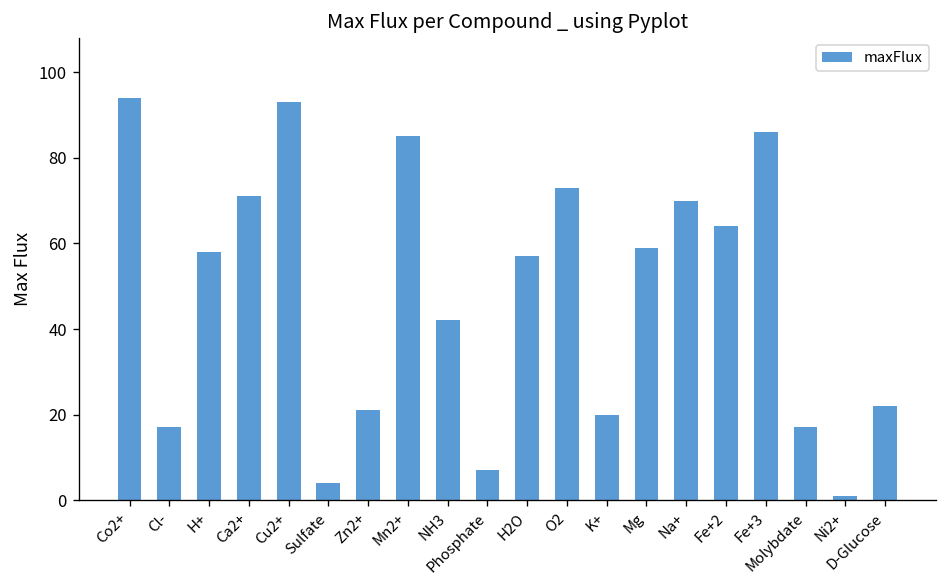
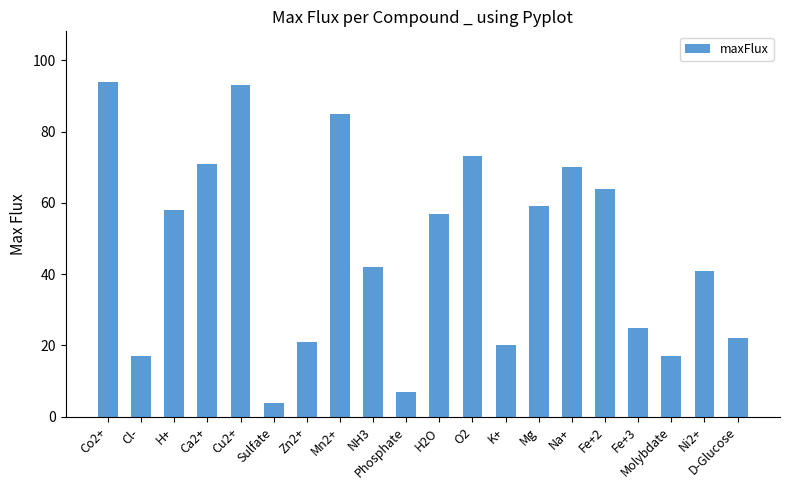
  {
    "Co2+": 94,
    "Cl-": 17,
    "H+": 58,
    "Ca2+": 71,
    "Cu2+": 93,
    "Sulfate": 4,
    "Zn2+": 21,
    "Mn2+": 85,
    "NH3": 42,
    "Phosphate": 7,
    "H2O": 57,
    "O2": 73,
    "K+": 20,
    "Mg": 59,
    "Na+": 70,
    "Fe+2": 64,
-   "Fe+3": 86,
+   "Fe+3": 25,
    "Molybdate": 17,
-   "Ni2+": 1,
+   "Ni2+": 41,
    "D-Glucose": 22
  }
